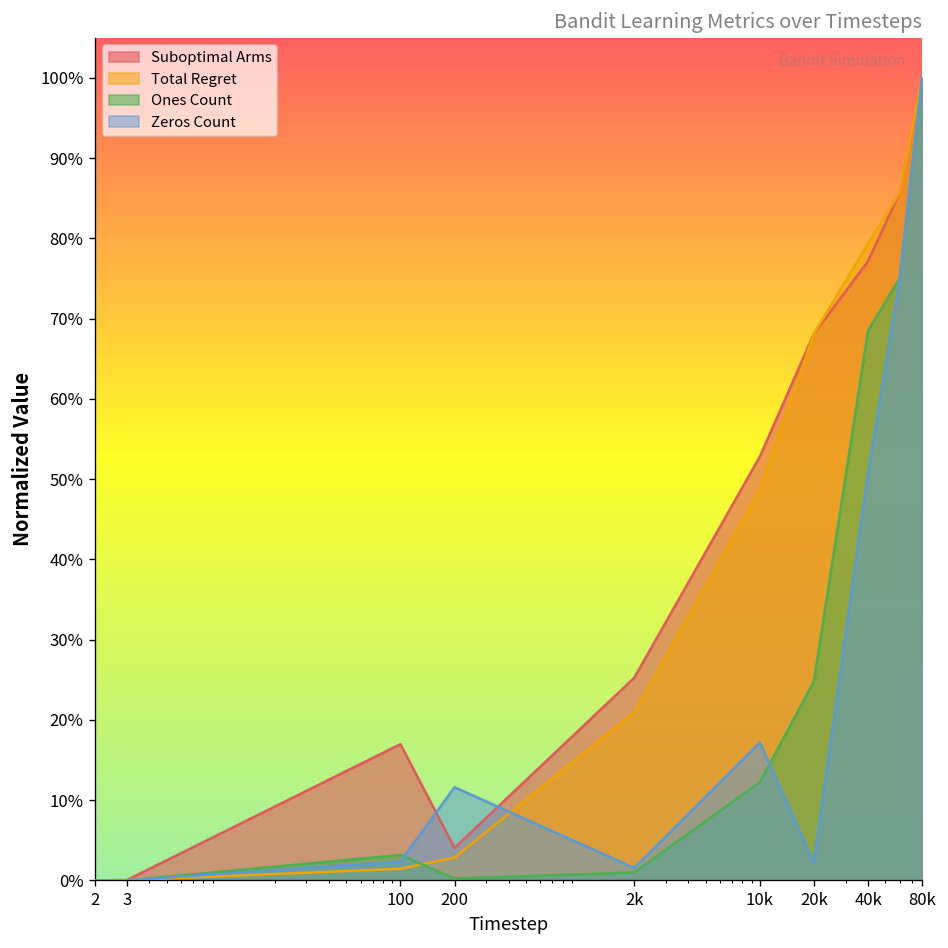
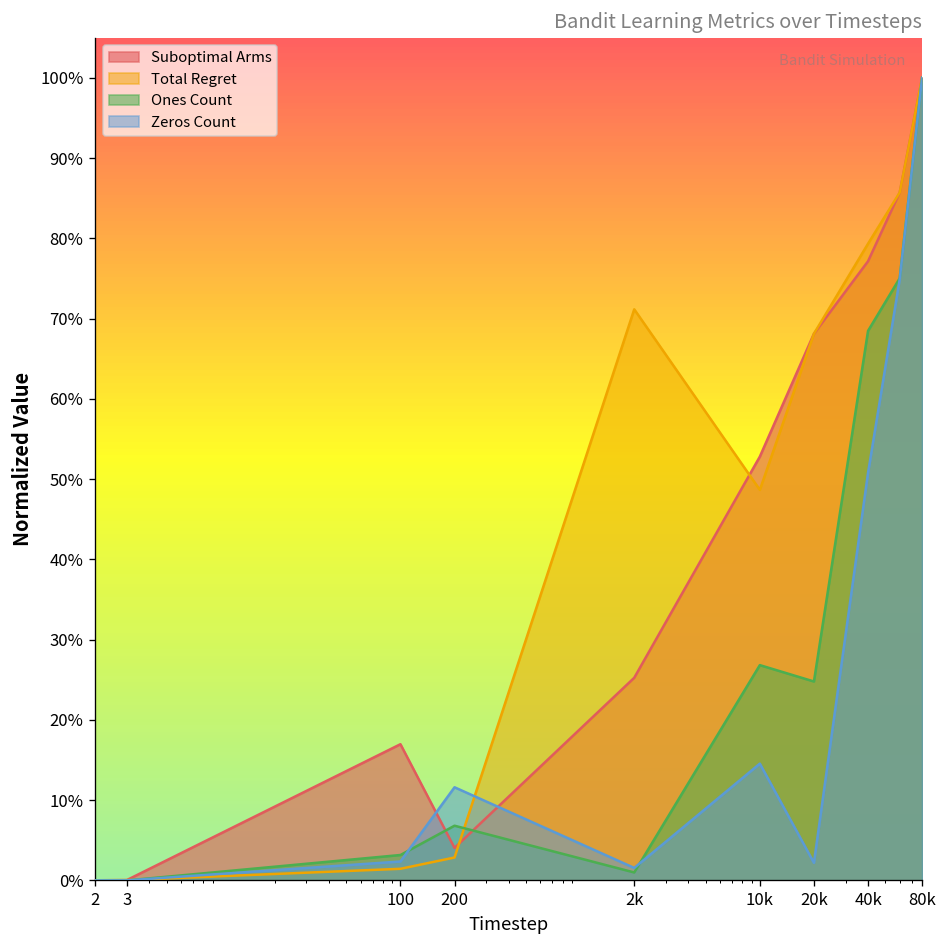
  {
    "Suboptimal Arms": {
      "100": "17%",
      "200": "4%",
      "2k": "25%",
      "10k": "53%",
      "40k": "77%"
    },
    "Total Regret": {
      "100": "1%",
      "200": "3%",
-     "2k": "21%",
+     "2k": "71%",
      "10k": "49%",
      "40k": "79%"
    },
    "Ones Count": {
      "100": "3%",
-     "200": "0%",
+     "200": "7%",
      "2k": "1%",
-     "10k": "12%",
+     "10k": "27%",
      "20k": "25%",
      "40k": "68%"
    },
    "Zeros Count": {
      "100": "2%",
      "200": "12%",
      "2k": "2%",
-     "10k": "17%",
+     "10k": "15%",
      "20k": "2%",
      "40k": "51%"
    }
  }
